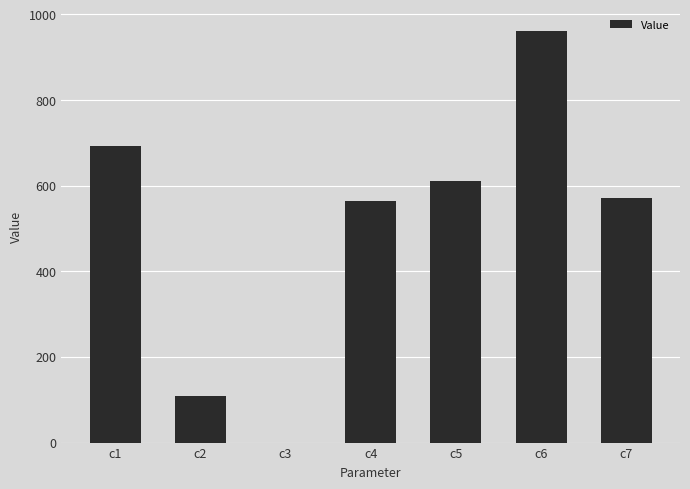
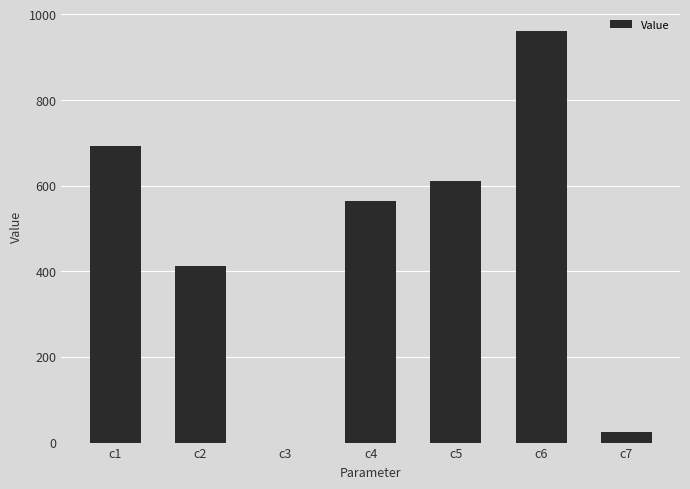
  {
    "c1": 690,
-   "c2": 110,
+   "c2": 410,
    "c4": 560,
    "c5": 610,
    "c6": 960,
-   "c7": 570
+   "c7": 20
  }
